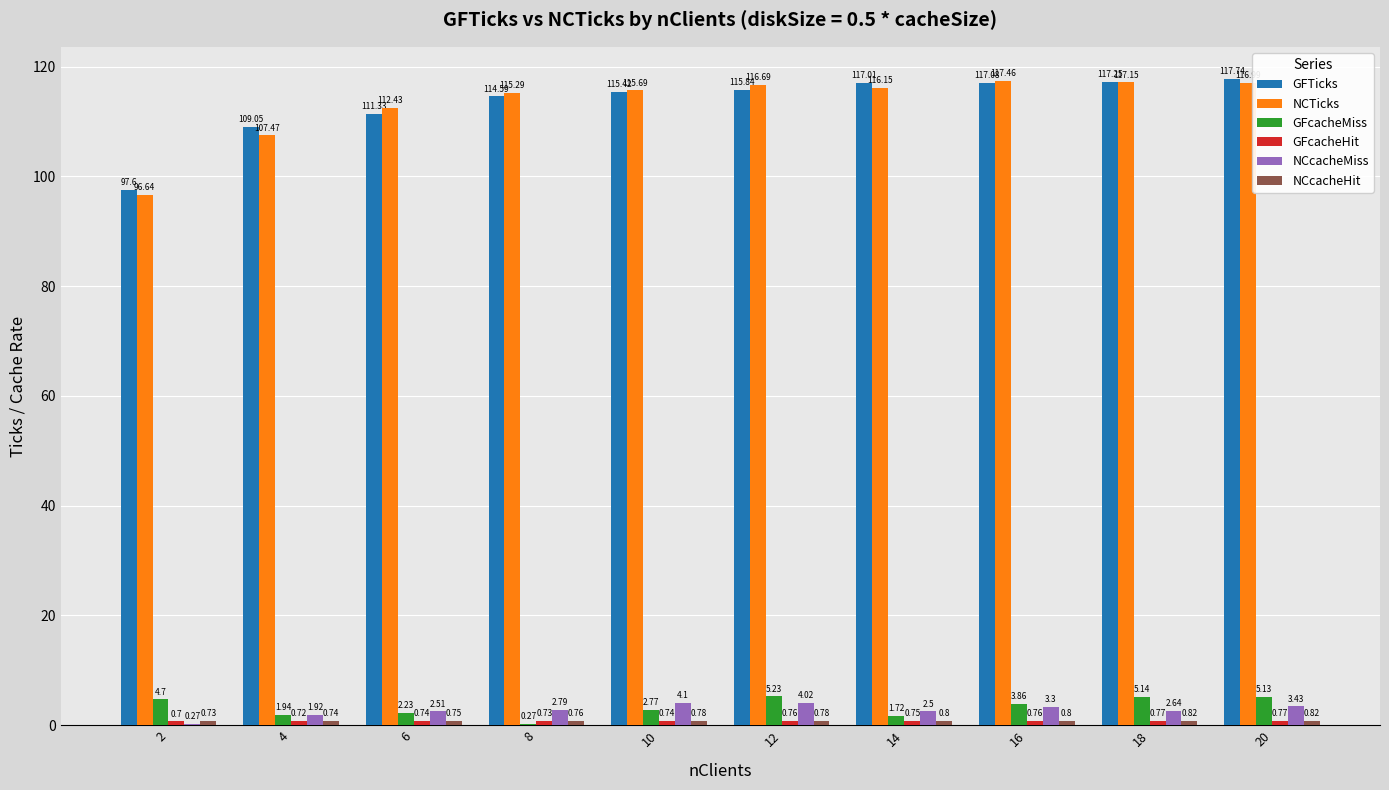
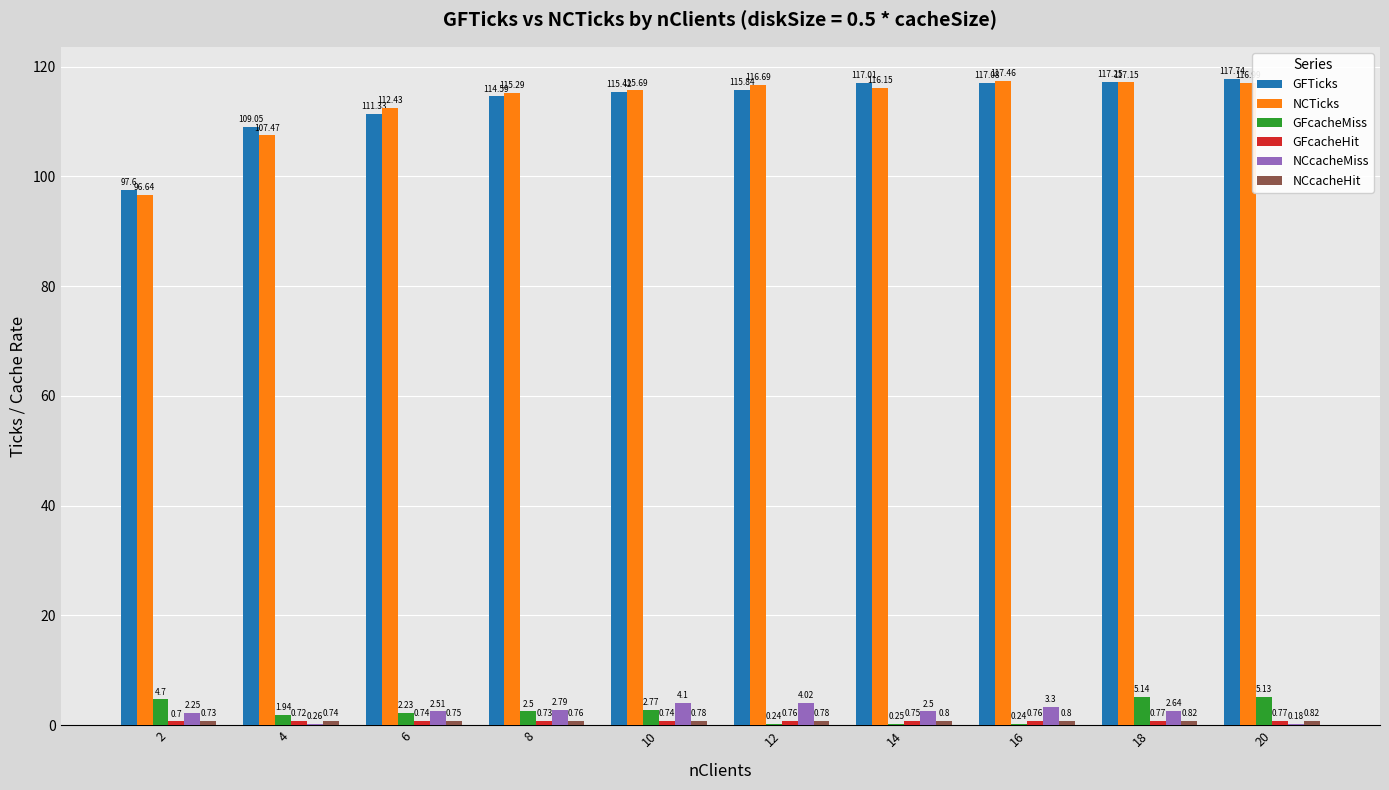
  {
    "GFTicks": {
      "2": 97.6,
      "4": 109.05,
      "6": 111.33
    },
    "NCTicks": {
      "2": 96.64,
      "4": 107.47,
      "6": 112.43
    },
    "GFcacheMiss": {
      "2": 4.7,
      "4": 1.94,
      "6": 2.23,
-     "8": 0.27,
+     "8": 2.5,
      "10": 2.77,
-     "12": 5.23,
-     "14": 1.72,
-     "16": 3.86,
+     "12": 0.24,
+     "14": 0.25,
+     "16": 0.24,
      "18": 5.14,
      "20": 5.13
    },
    "GFcacheHit": {
      "2": 0.7,
      "4": 0.72,
      "6": 0.74,
      "8": 0.73,
      "10": 0.74,
      "12": 0.76,
      "14": 0.75,
      "16": 0.76,
      "18": 0.77,
      "20": 0.77
    },
    "NCcacheMiss": {
-     "2": 0.27,
-     "4": 1.92,
+     "2": 2.25,
+     "4": 0.26,
      "6": 2.51,
      "8": 2.79,
      "10": 4.1,
      "12": 4.02,
      "14": 2.5,
      "16": 3.3,
      "18": 2.64,
-     "20": 3.43
+     "20": 0.18
    },
    "NCcacheHit": {
      "2": 0.73,
      "4": 0.74,
      "6": 0.75,
      "8": 0.76,
      "10": 0.78,
      "12": 0.78,
      "14": 0.8,
      "16": 0.8,
      "18": 0.82,
      "20": 0.82
    }
  }
